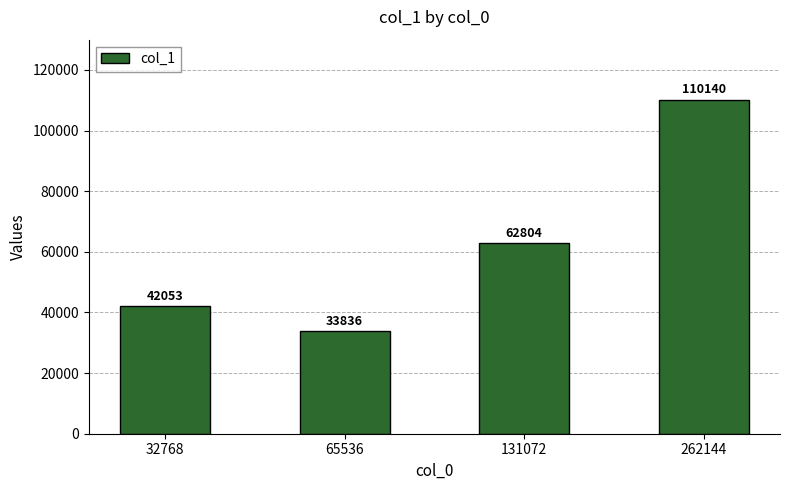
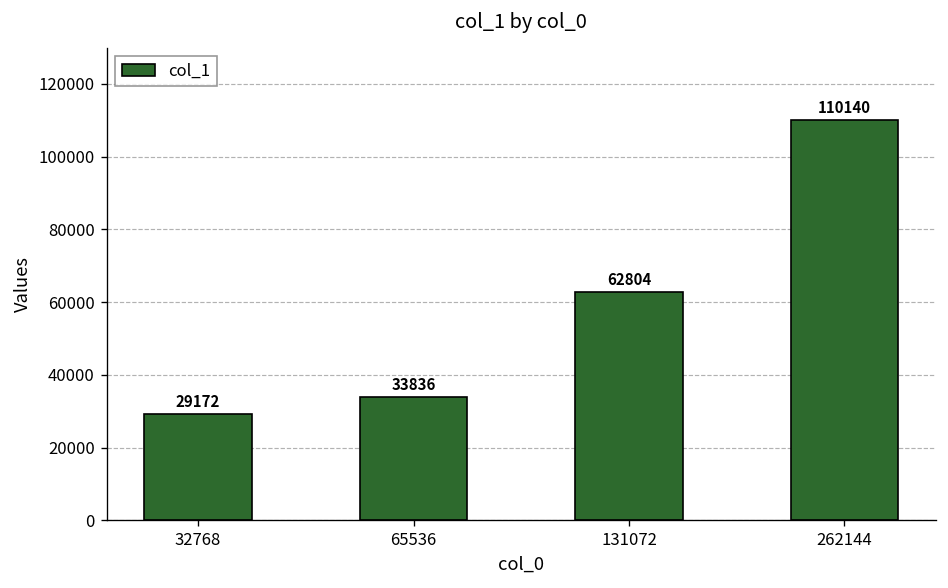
  {
-   "32768": 42053,
+   "32768": 29172,
    "65536": 33836,
    "131072": 62804,
    "262144": 110140
  }
